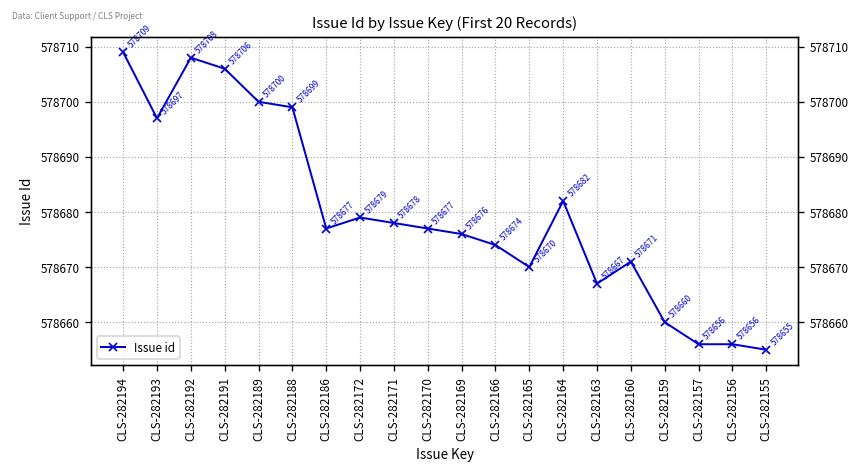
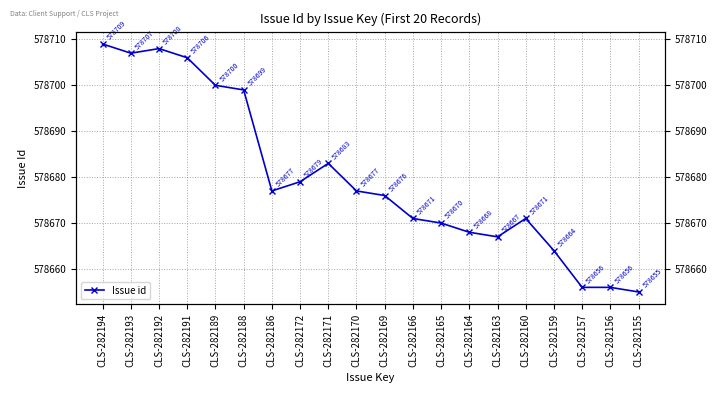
  {
    "CLS-282194": 578709,
-   "CLS-282193": 578697,
+   "CLS-282193": 578707,
    "CLS-282192": 578708,
    "CLS-282191": 578706,
    "CLS-282189": 578700,
    "CLS-282188": 578699,
    "CLS-282186": 578677,
    "CLS-282172": 578679,
-   "CLS-282171": 578678,
+   "CLS-282171": 578683,
    "CLS-282170": 578677,
    "CLS-282169": 578676,
-   "CLS-282166": 578674,
+   "CLS-282166": 578671,
    "CLS-282165": 578670,
-   "CLS-282164": 578682,
+   "CLS-282164": 578668,
    "CLS-282163": 578667,
    "CLS-282160": 578671,
-   "CLS-282159": 578660,
+   "CLS-282159": 578664,
    "CLS-282157": 578656,
    "CLS-282156": 578656,
    "CLS-282155": 578655
  }
